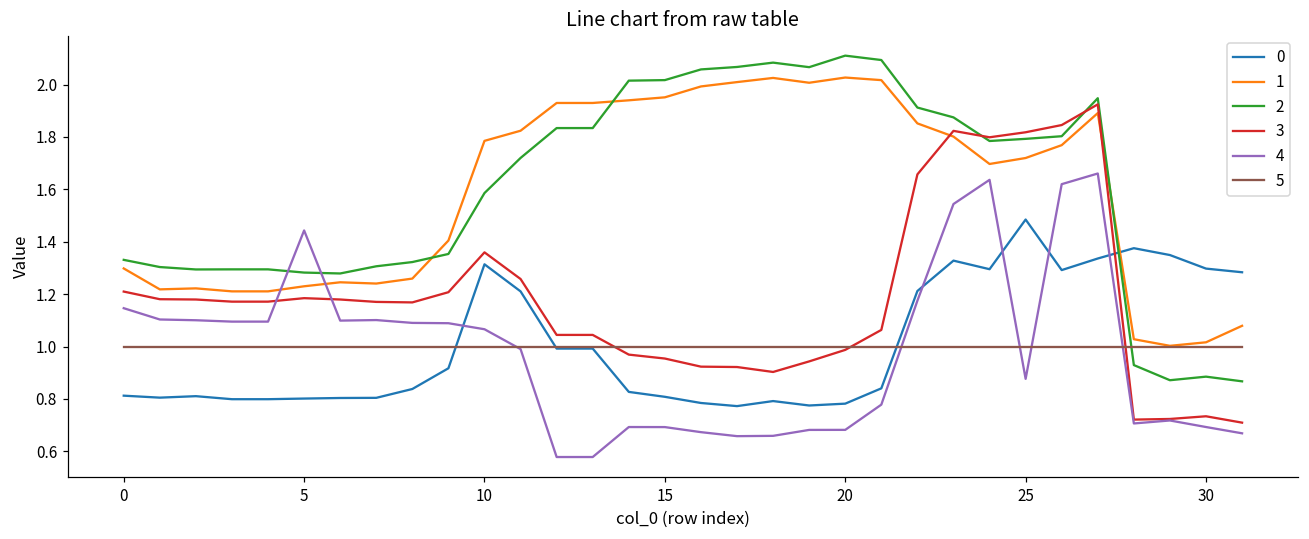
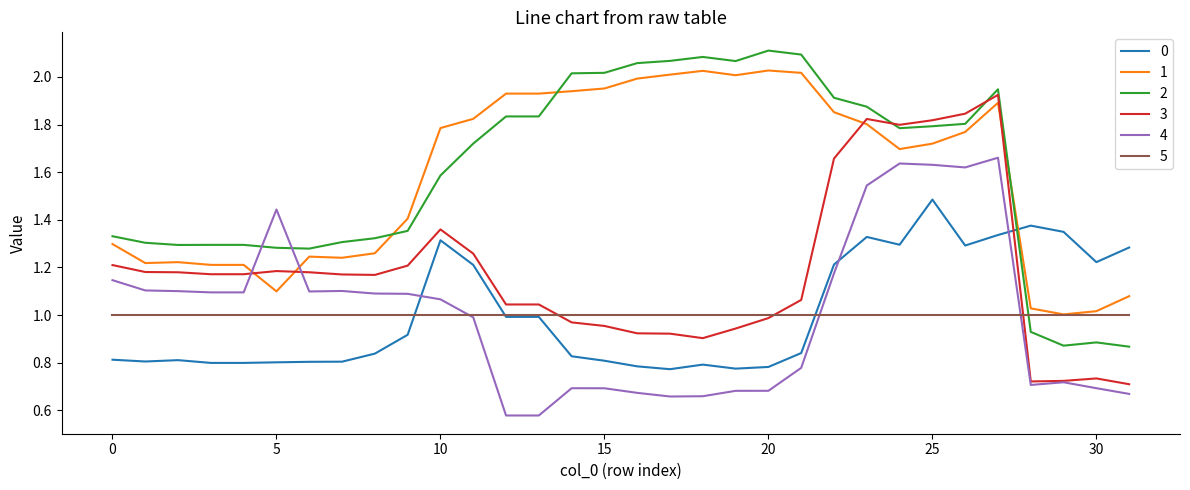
  {
    "0": {
      "0": 0.81,
      "5": 0.80,
      "10": 1.31,
      "15": 0.81,
      "20": 0.78,
      "25": 1.48,
-     "30": 1.30
+     "30": 1.22
    },
    "1": {
      "0": 1.30,
-     "5": 1.23,
+     "5": 1.10,
      "10": 1.79,
      "15": 1.95,
      "20": 2.03,
      "25": 1.72,
      "30": 1.02
    },
    "2": {
      "0": 1.33,
      "5": 1.28,
      "10": 1.59,
      "15": 2.02,
      "20": 2.11,
      "25": 1.79,
      "30": 0.89
    },
    "3": {
      "0": 1.21,
      "5": 1.18,
      "10": 1.36,
      "15": 0.95,
      "20": 0.99,
      "25": 1.82,
      "30": 0.73
    },
    "4": {
      "0": 1.15,
      "5": 1.44,
      "10": 1.07,
      "15": 0.69,
      "20": 0.68,
-     "25": 0.88,
+     "25": 1.63,
      "30": 0.69
    },
    "5": {
      "0": 1.00,
      "5": 1.00,
      "10": 1.00,
      "15": 1.00,
      "20": 1.00,
      "25": 1.00,
      "30": 1.00
    }
  }
